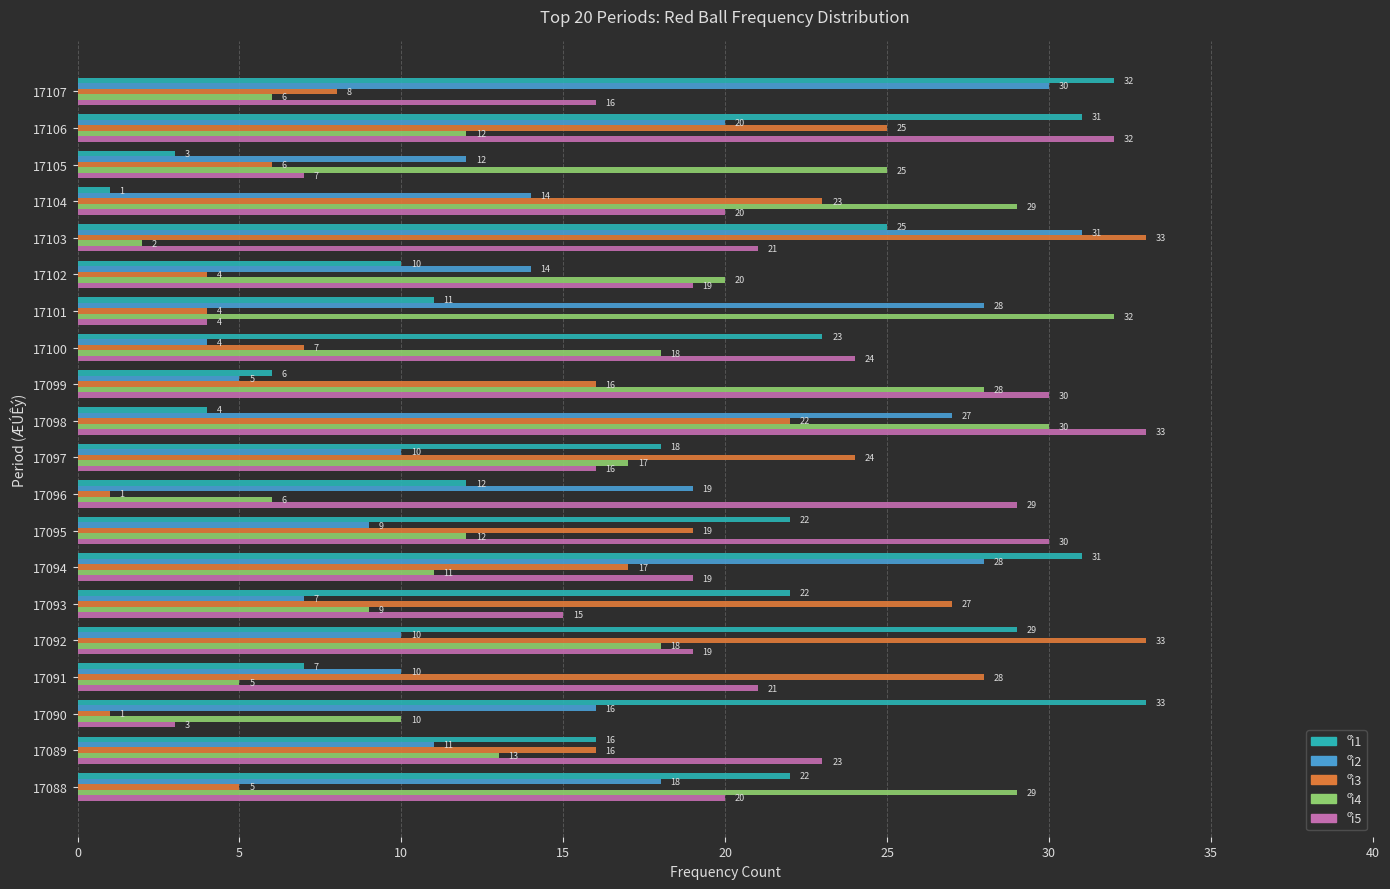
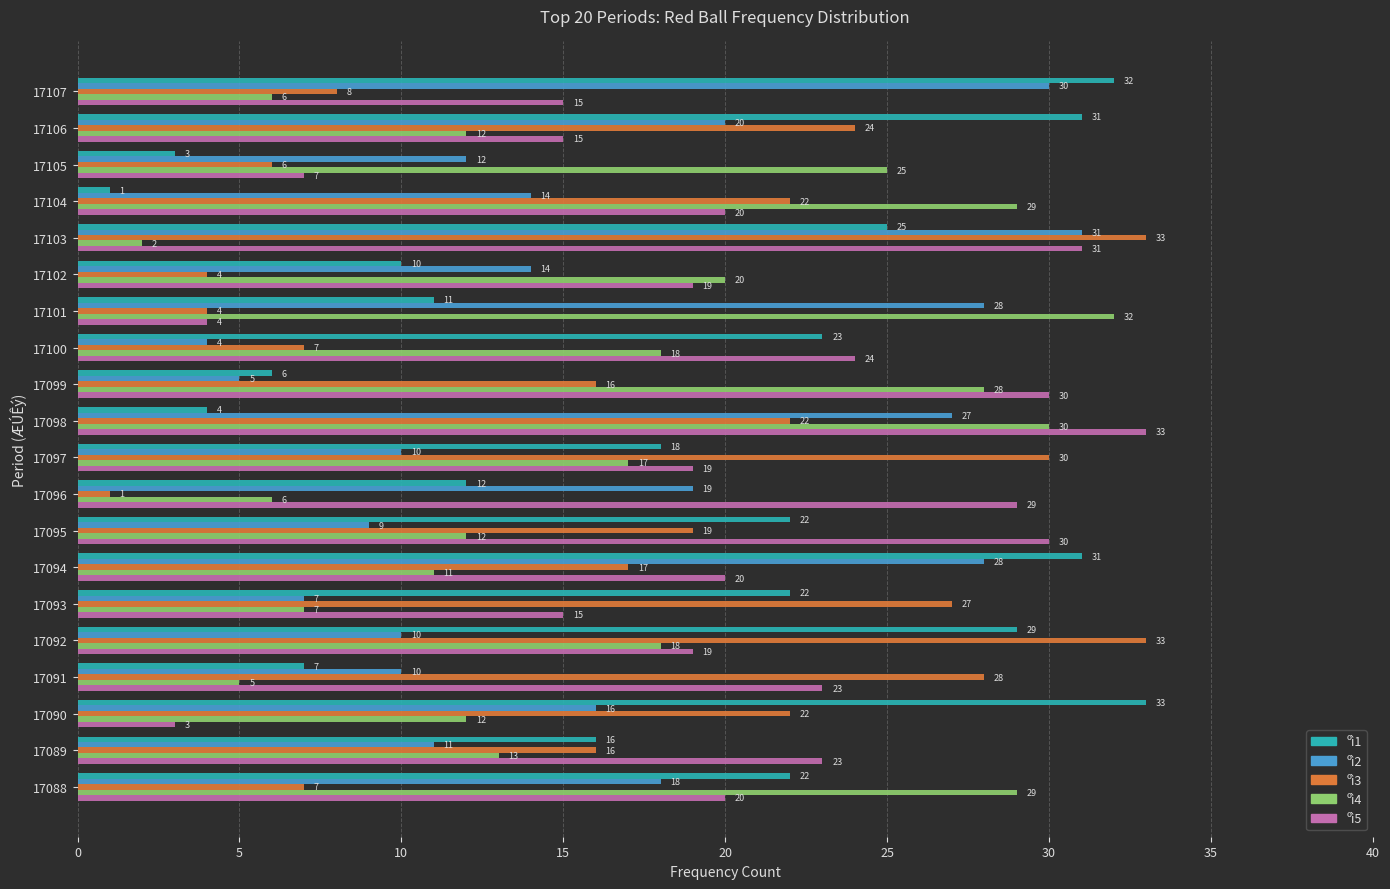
  {
    "ºì3": {
      "17107": 8,
-     "17106": 25,
+     "17106": 24,
      "17105": 6,
-     "17104": 23,
+     "17104": 22,
      "17103": 33,
      "17102": 4,
      "17101": 4,
      "17100": 7,
      "17099": 16,
      "17098": 22,
-     "17097": 24,
+     "17097": 30,
      "17096": 1,
      "17095": 19,
      "17094": 17,
      "17093": 27,
      "17092": 33,
      "17091": 28,
-     "17090": 1,
+     "17090": 22,
      "17089": 16,
-     "17088": 5
+     "17088": 7
    },
    "ºì4": {
      "17107": 6,
      "17106": 12,
      "17105": 25,
      "17104": 29,
      "17103": 2,
      "17102": 20,
      "17101": 32,
      "17100": 18,
      "17099": 28,
      "17098": 30,
      "17097": 17,
      "17096": 6,
      "17095": 12,
      "17094": 11,
-     "17093": 9,
+     "17093": 7,
      "17092": 18,
      "17091": 5,
-     "17090": 10,
+     "17090": 12,
      "17089": 13,
      "17088": 29
    },
    "ºì5": {
-     "17107": 16,
-     "17106": 32,
+     "17107": 15,
+     "17106": 15,
      "17105": 7,
      "17104": 20,
-     "17103": 21,
+     "17103": 31,
      "17102": 19,
      "17101": 4,
      "17100": 24,
      "17099": 30,
      "17098": 33,
-     "17097": 16,
+     "17097": 19,
      "17096": 29,
      "17095": 30,
-     "17094": 19,
+     "17094": 20,
      "17093": 15,
      "17092": 19,
-     "17091": 21,
+     "17091": 23,
      "17090": 3,
      "17089": 23,
      "17088": 20
    }
  }
